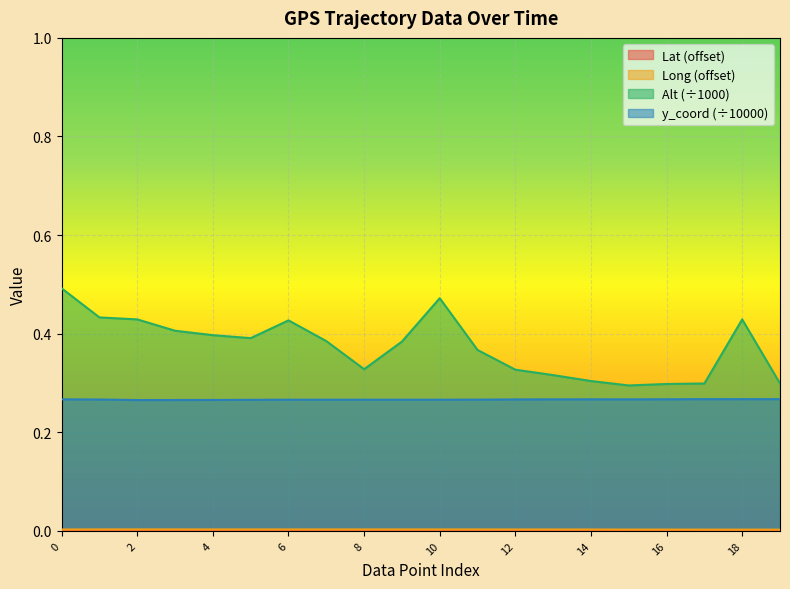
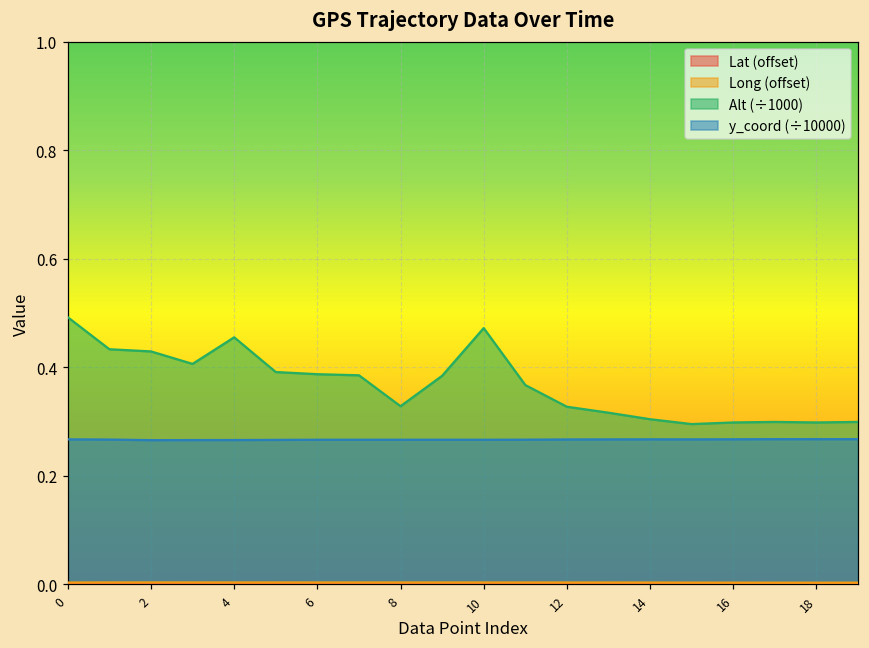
  {
    "Alt (÷1000)": {
      "0": 0.49,
      "2": 0.43,
-     "4": 0.40,
-     "6": 0.43,
+     "4": 0.46,
+     "6": 0.39,
      "8": 0.33,
      "10": 0.47,
      "12": 0.33,
      "14": 0.30,
      "16": 0.30,
-     "18": 0.43
+     "18": 0.30
    },
    "y_coord (÷10000)": {
      "0": 0.27,
      "2": 0.27,
      "4": 0.27,
      "6": 0.27,
      "8": 0.27,
      "10": 0.27,
      "12": 0.27,
      "14": 0.27,
      "16": 0.27,
      "18": 0.27
    }
  }
